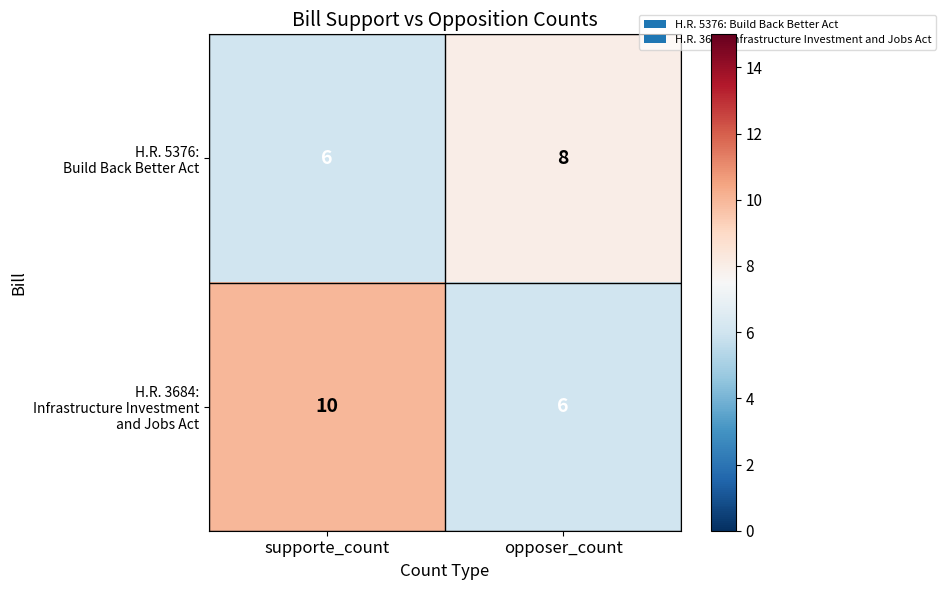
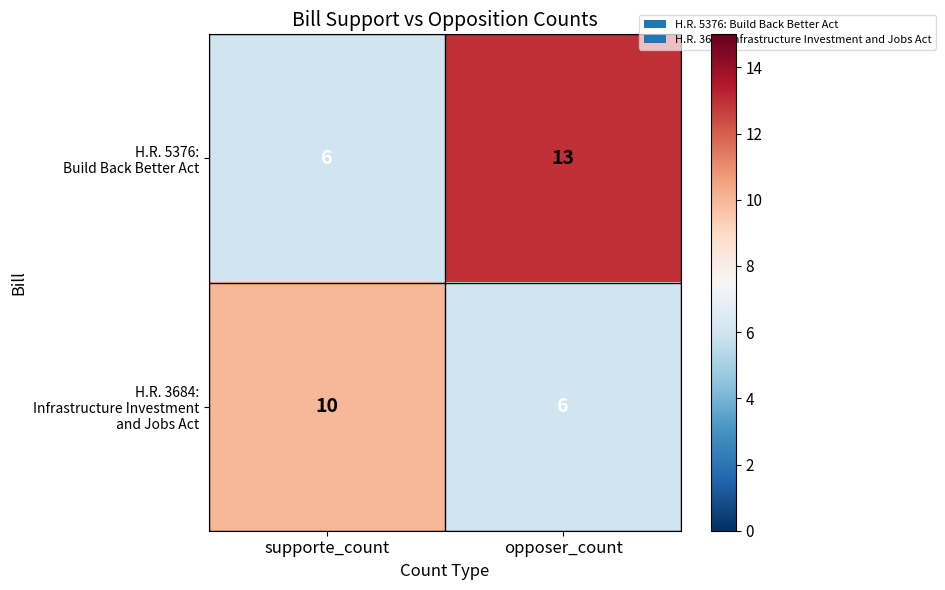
  {
    "H.R. 5376: Build Back Better Act": {
-     "opposer_count": 8
+     "opposer_count": 13
    },
    "H.R. 3684: Infrastructure Investment and Jobs Act": {
      "supporte_count": 10
    }
  }
